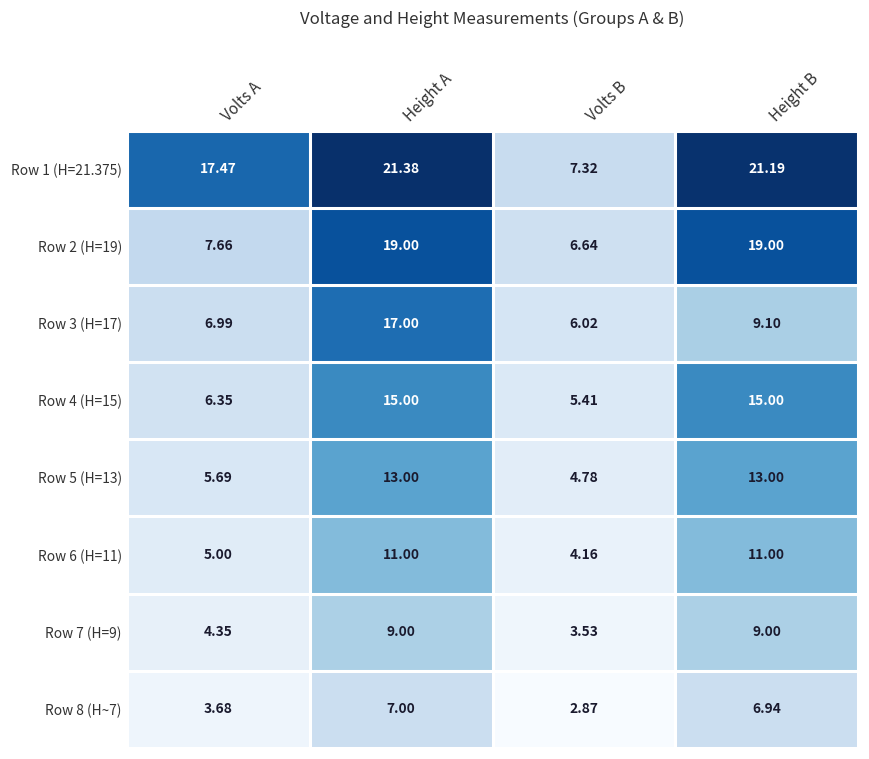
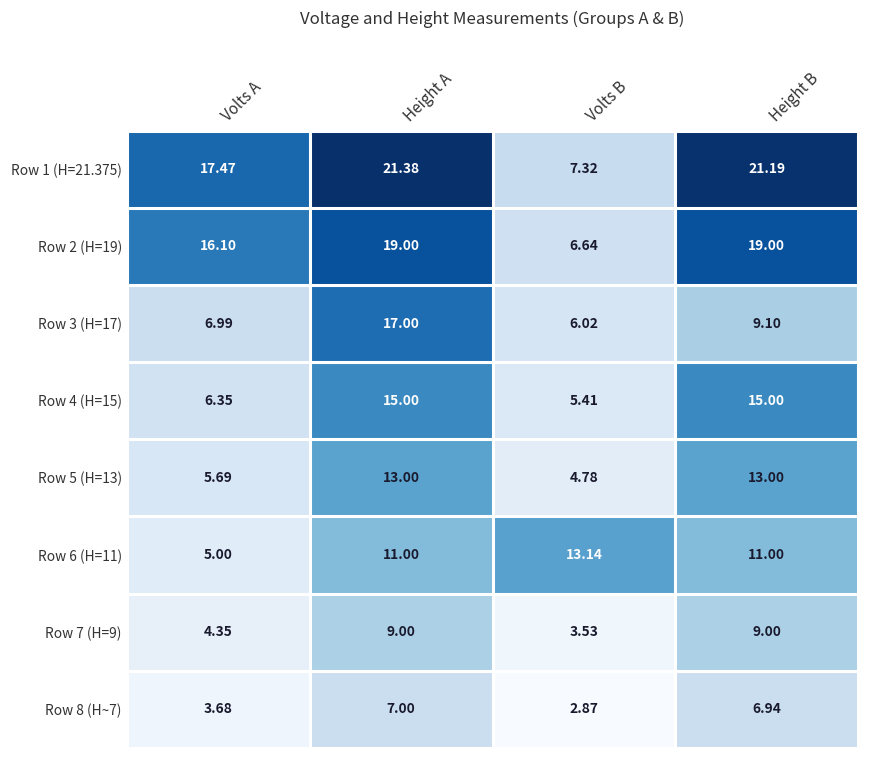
  {
    "Row 1 (H=21.375)": {
      "Volts A": 17.47,
      "Height A": 21.38,
      "Volts B": 7.32,
      "Height B": 21.19
    },
    "Row 2 (H=19)": {
-     "Volts A": 7.66,
+     "Volts A": 16.10,
      "Height A": 19.00,
      "Volts B": 6.64,
      "Height B": 19.00
    },
    "Row 3 (H=17)": {
      "Volts A": 6.99,
      "Height A": 17.00,
      "Volts B": 6.02,
      "Height B": 9.10
    },
    "Row 4 (H=15)": {
      "Volts A": 6.35,
      "Height A": 15.00,
      "Volts B": 5.41,
      "Height B": 15.00
    },
    "Row 5 (H=13)": {
      "Volts A": 5.69,
      "Height A": 13.00,
      "Volts B": 4.78,
      "Height B": 13.00
    },
    "Row 6 (H=11)": {
      "Volts A": 5.00,
      "Height A": 11.00,
-     "Volts B": 4.16,
+     "Volts B": 13.14,
      "Height B": 11.00
    },
    "Row 7 (H=9)": {
      "Volts A": 4.35,
      "Height A": 9.00,
      "Volts B": 3.53,
      "Height B": 9.00
    },
    "Row 8 (H~7)": {
      "Volts A": 3.68,
      "Height A": 7.00,
      "Volts B": 2.87,
      "Height B": 6.94
    }
  }
